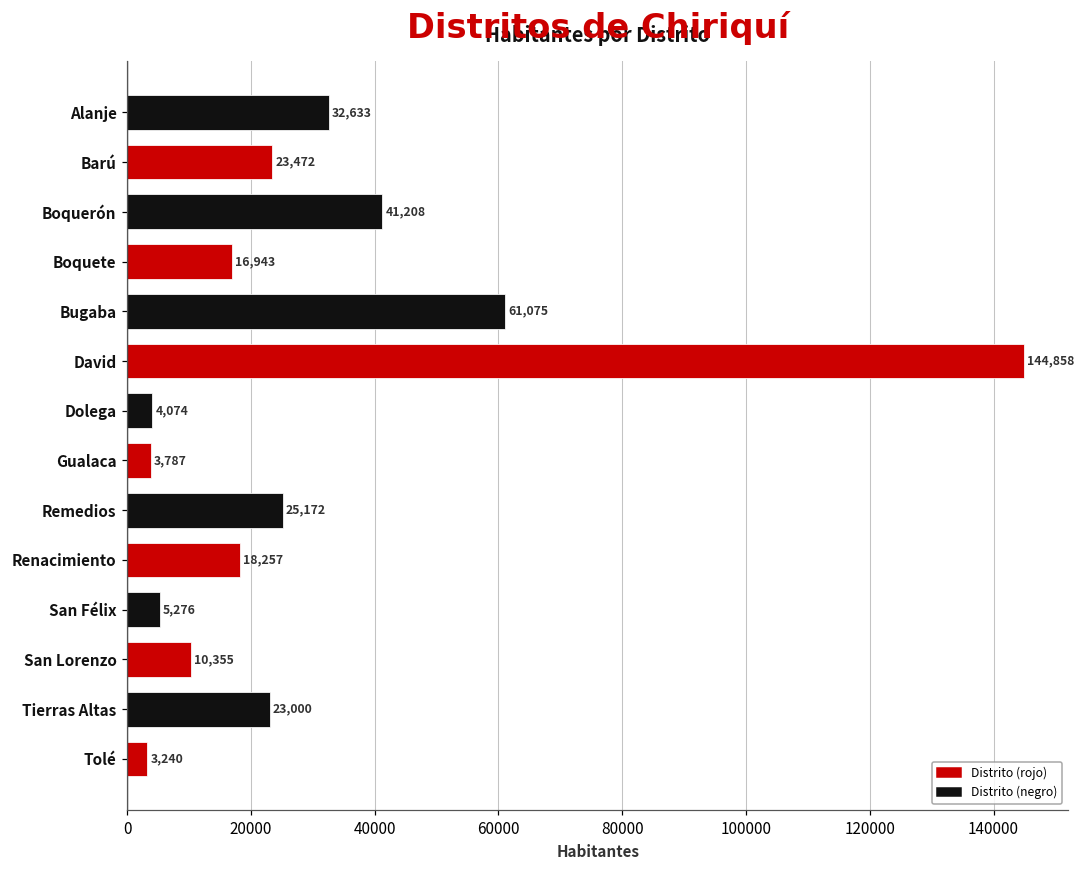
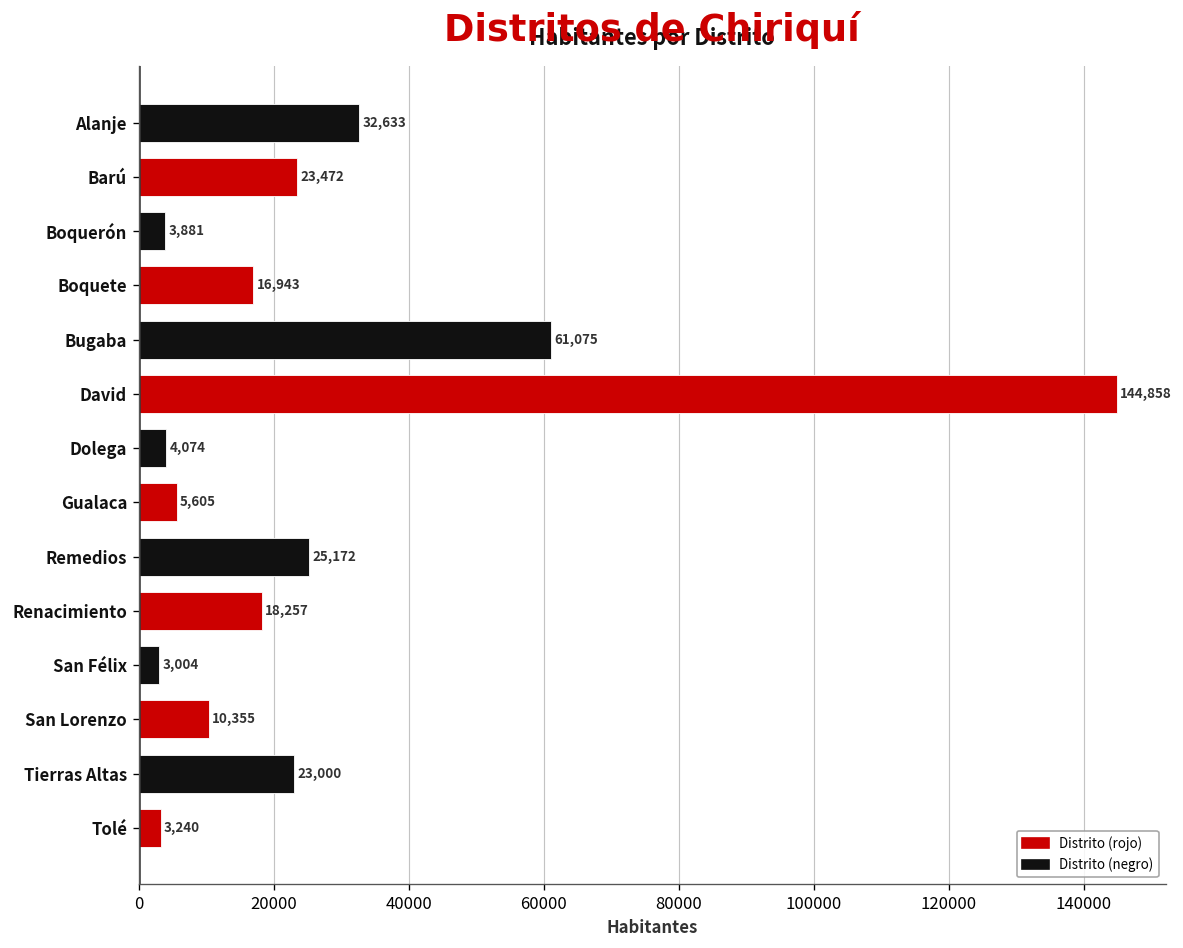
  {
    "Alanje": "32,633",
    "Barú": "23,472",
-   "Boquerón": "41,208",
+   "Boquerón": "3,881",
    "Boquete": "16,943",
    "Bugaba": "61,075",
    "David": "144,858",
    "Dolega": "4,074",
-   "Gualaca": "3,787",
+   "Gualaca": "5,605",
    "Remedios": "25,172",
    "Renacimiento": "18,257",
-   "San Félix": "5,276",
+   "San Félix": "3,004",
    "San Lorenzo": "10,355",
    "Tierras Altas": "23,000",
    "Tolé": "3,240"
  }
